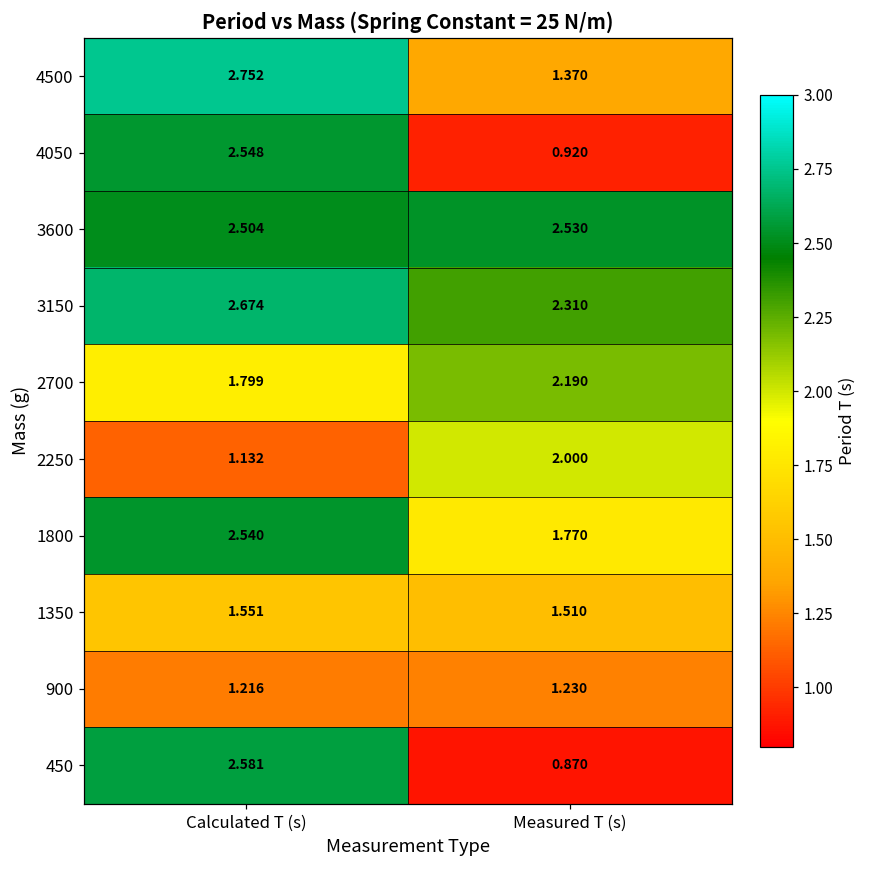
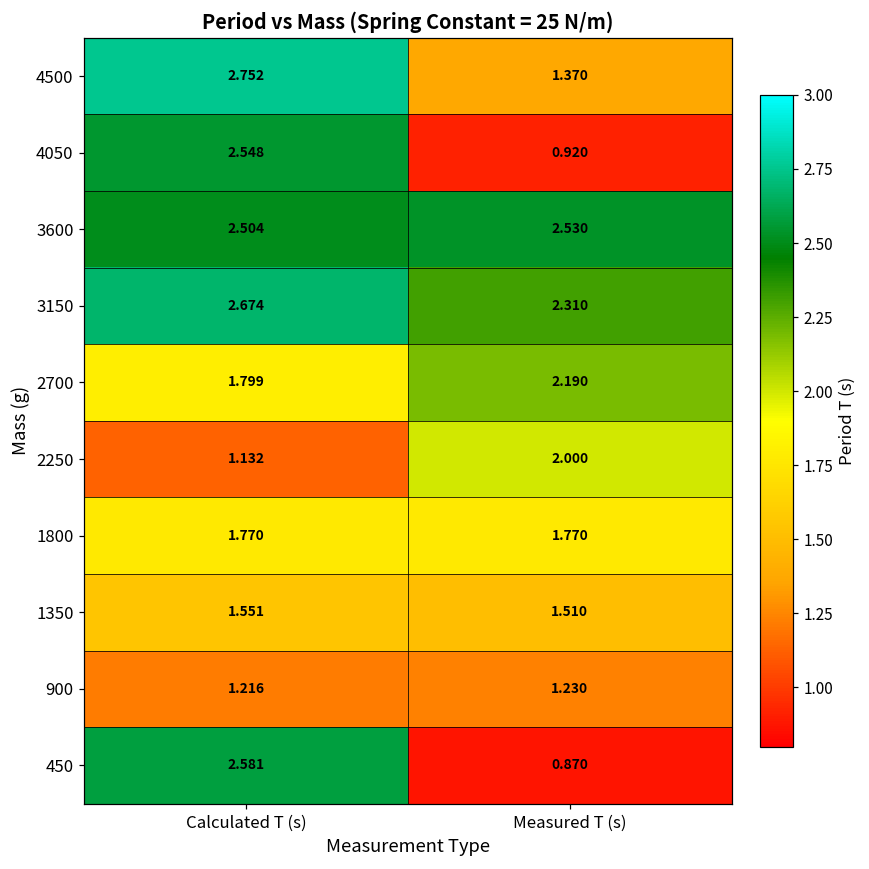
  {
    "4500": {
      "Calculated T (s)": 2.752,
      "Measured T (s)": 1.370
    },
    "4050": {
      "Calculated T (s)": 2.548,
      "Measured T (s)": 0.920
    },
    "3600": {
      "Calculated T (s)": 2.504,
      "Measured T (s)": 2.530
    },
    "3150": {
      "Calculated T (s)": 2.674,
      "Measured T (s)": 2.310
    },
    "2700": {
      "Calculated T (s)": 1.799,
      "Measured T (s)": 2.190
    },
    "2250": {
      "Calculated T (s)": 1.132,
      "Measured T (s)": 2.000
    },
    "1800": {
-     "Calculated T (s)": 2.540,
+     "Calculated T (s)": 1.770,
      "Measured T (s)": 1.770
    },
    "1350": {
      "Calculated T (s)": 1.551,
      "Measured T (s)": 1.510
    },
    "900": {
      "Calculated T (s)": 1.216,
      "Measured T (s)": 1.230
    },
    "450": {
      "Calculated T (s)": 2.581,
      "Measured T (s)": 0.870
    }
  }
